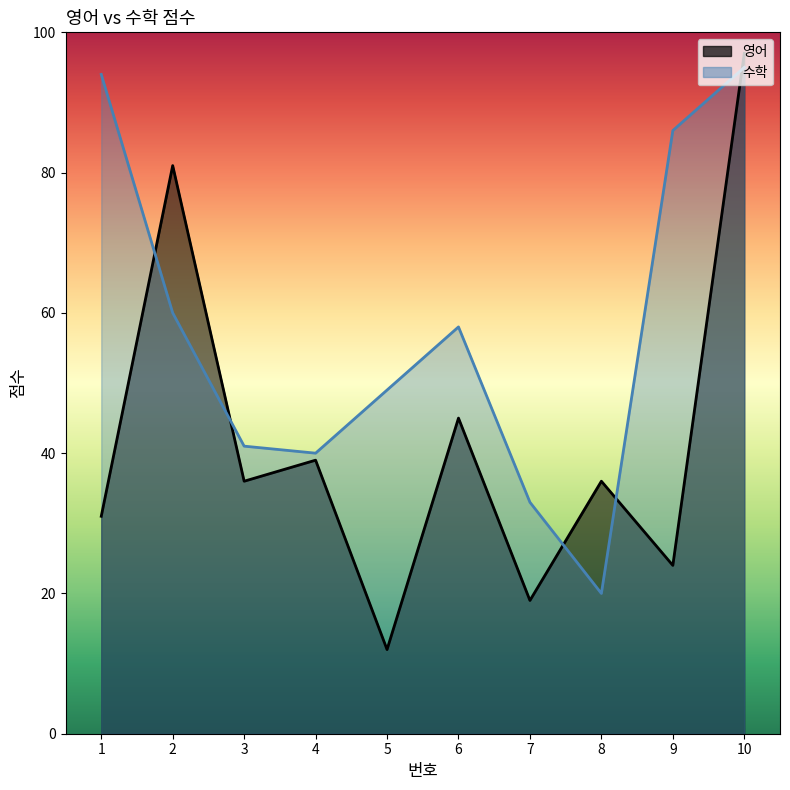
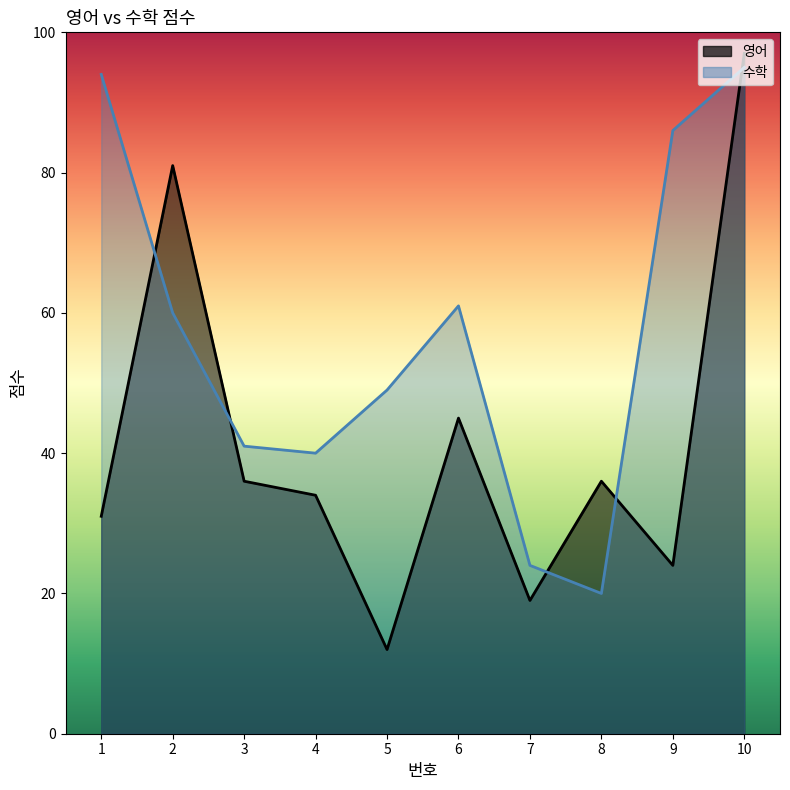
  {
    "영어": {
      "1": 31,
      "2": 81,
      "3": 36,
-     "4": 39,
+     "4": 34,
      "5": 12,
      "6": 45,
      "7": 19,
      "8": 36,
      "9": 24
    },
    "수학": {
      "1": 94,
      "2": 60,
      "3": 41,
      "4": 40,
      "5": 49,
-     "6": 58,
-     "7": 33,
+     "6": 61,
+     "7": 24,
      "8": 20,
      "9": 86
    }
  }
